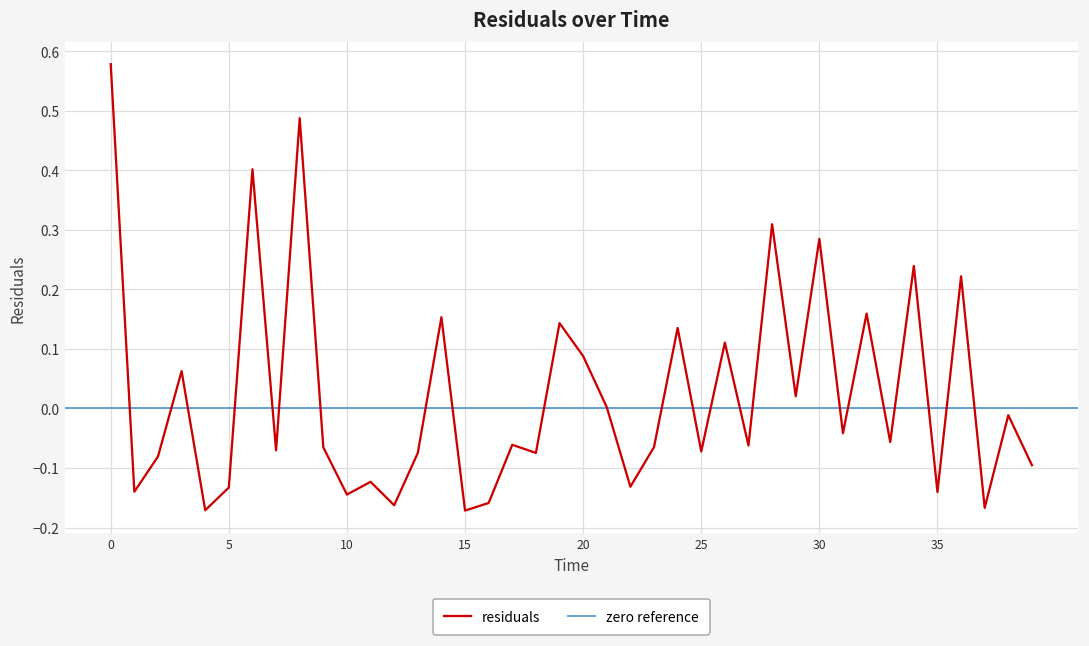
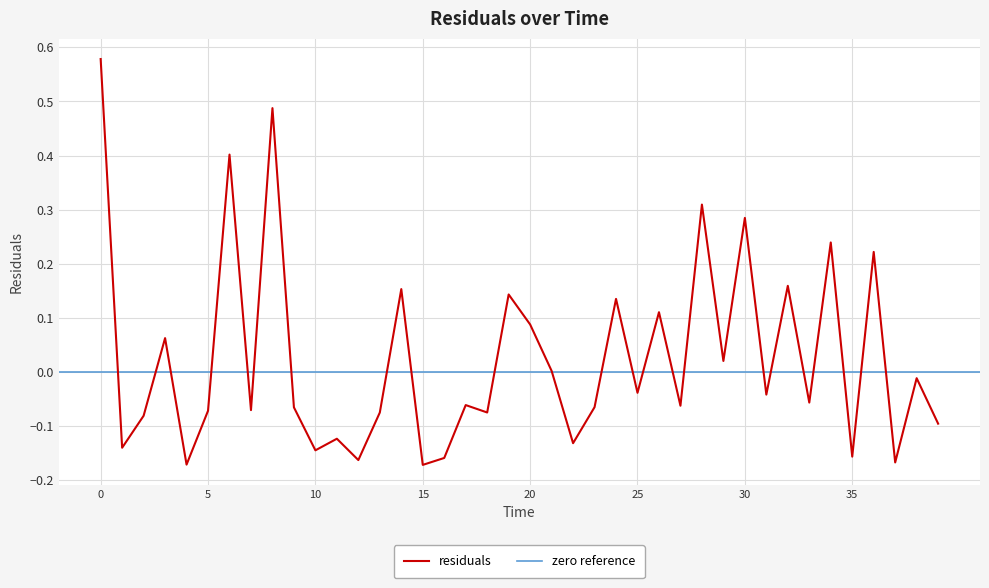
  {
    "0": 0.58,
-   "5": -0.13,
+   "5": -0.07,
    "10": -0.14,
    "15": -0.17,
    "20": 0.09,
-   "25": -0.07,
+   "25": -0.04,
    "30": 0.28,
-   "35": -0.14
+   "35": -0.16
  }
